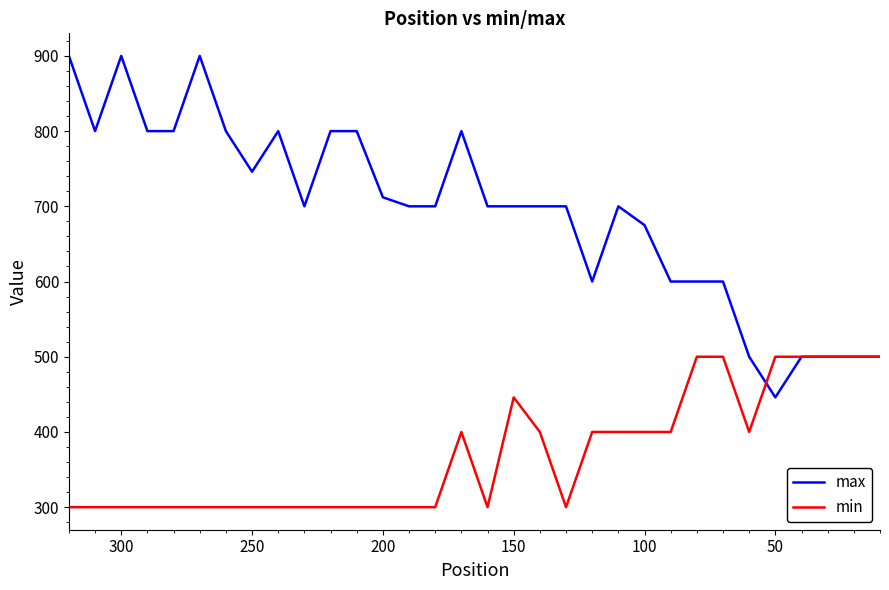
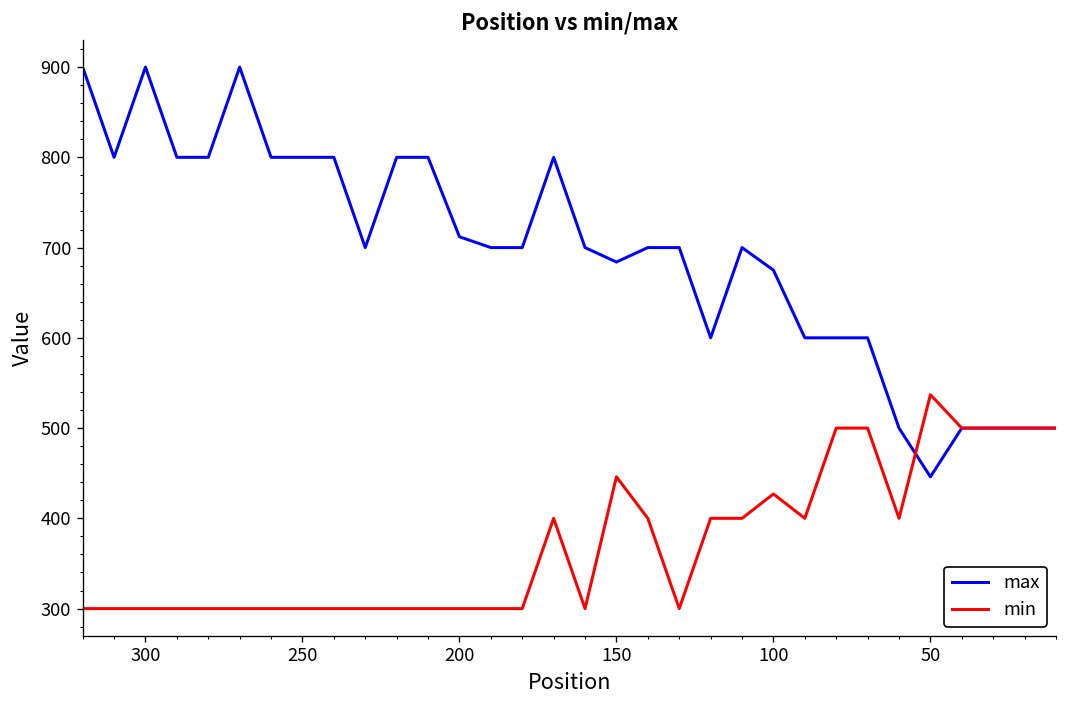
  {
    "max": {
      "300": 900,
-     "250": 750,
+     "250": 800,
      "200": 710,
-     "150": 700,
+     "150": 680,
      "100": 680,
      "50": 450
    },
    "min": {
      "300": 300,
      "250": 300,
      "200": 300,
      "150": 450,
-     "100": 400,
-     "50": 500
+     "100": 430,
+     "50": 540
    }
  }
